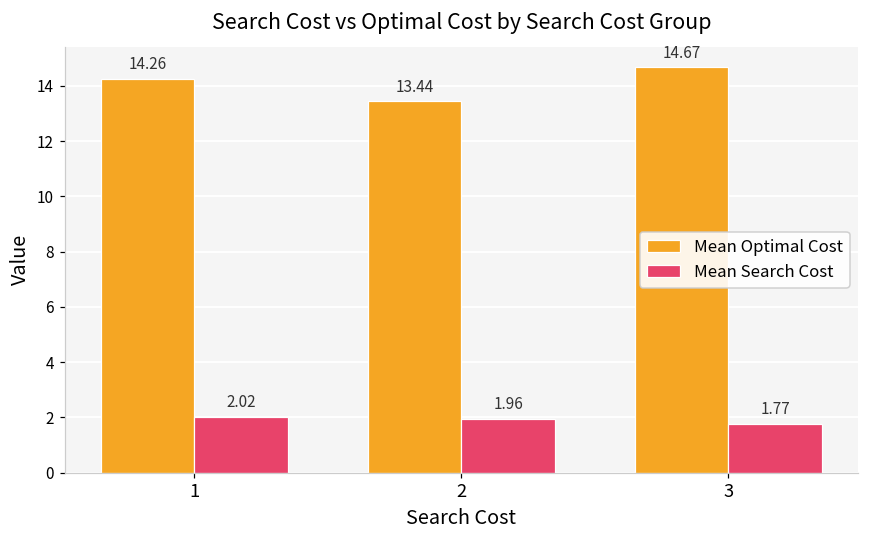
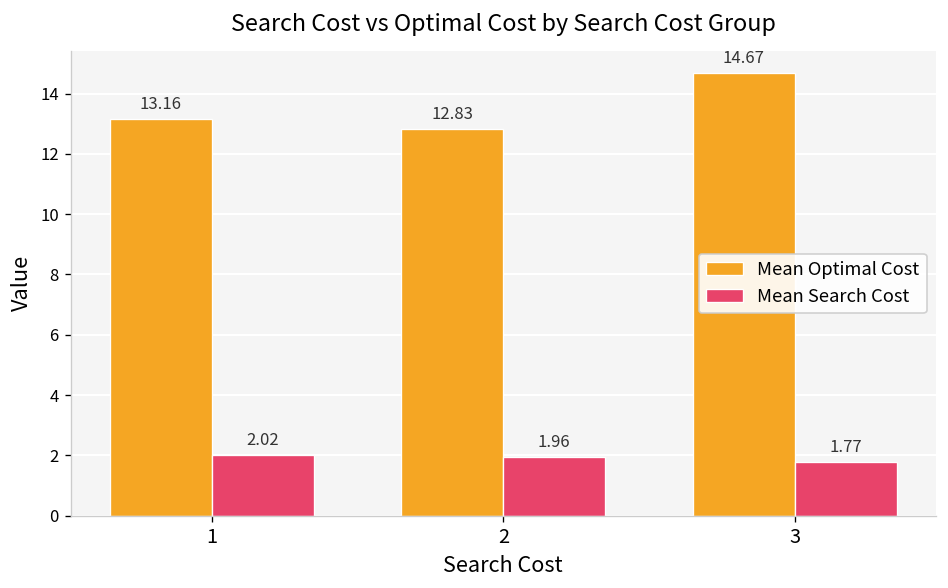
  {
    "Mean Optimal Cost": {
-     "1": 14.26,
-     "2": 13.44,
+     "1": 13.16,
+     "2": 12.83,
      "3": 14.67
    },
    "Mean Search Cost": {
      "1": 2.02,
      "2": 1.96,
      "3": 1.77
    }
  }
